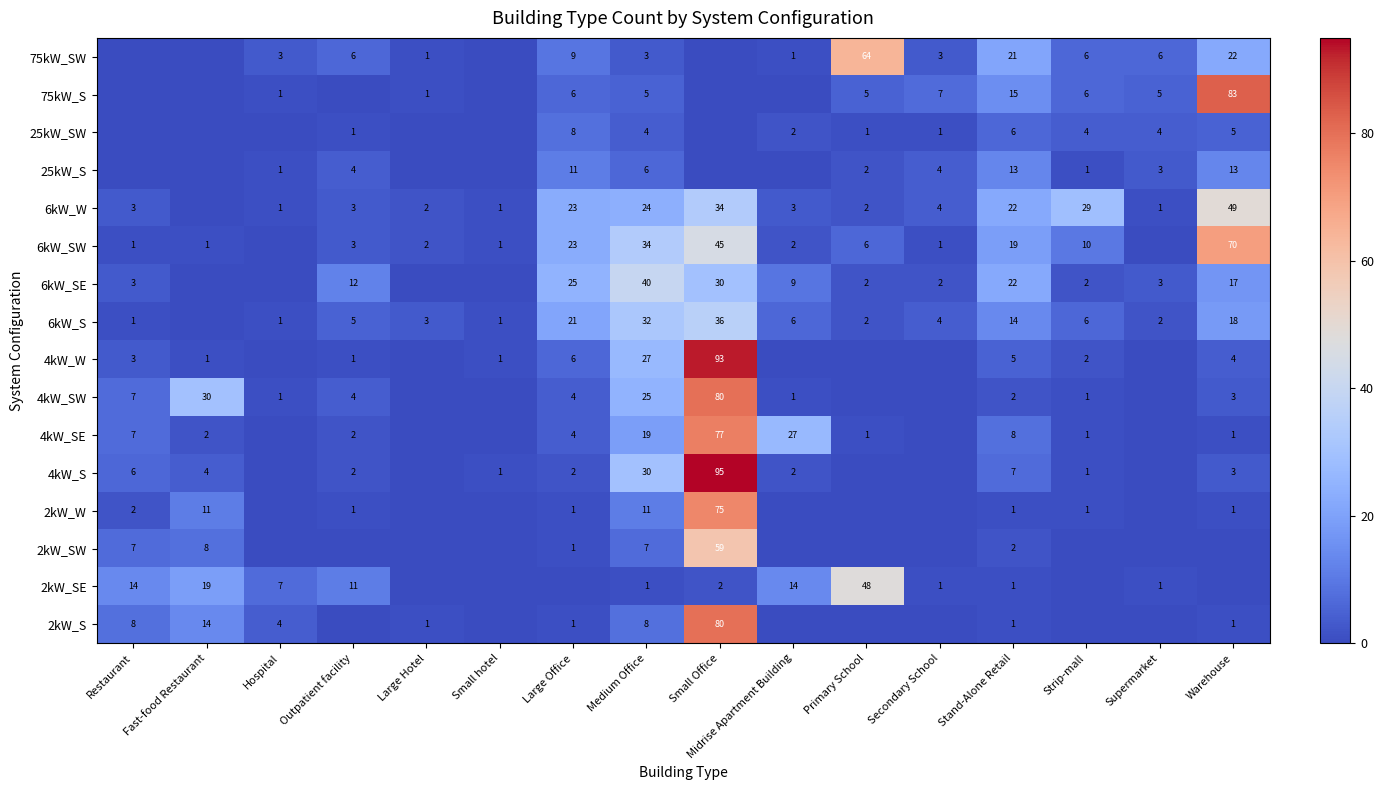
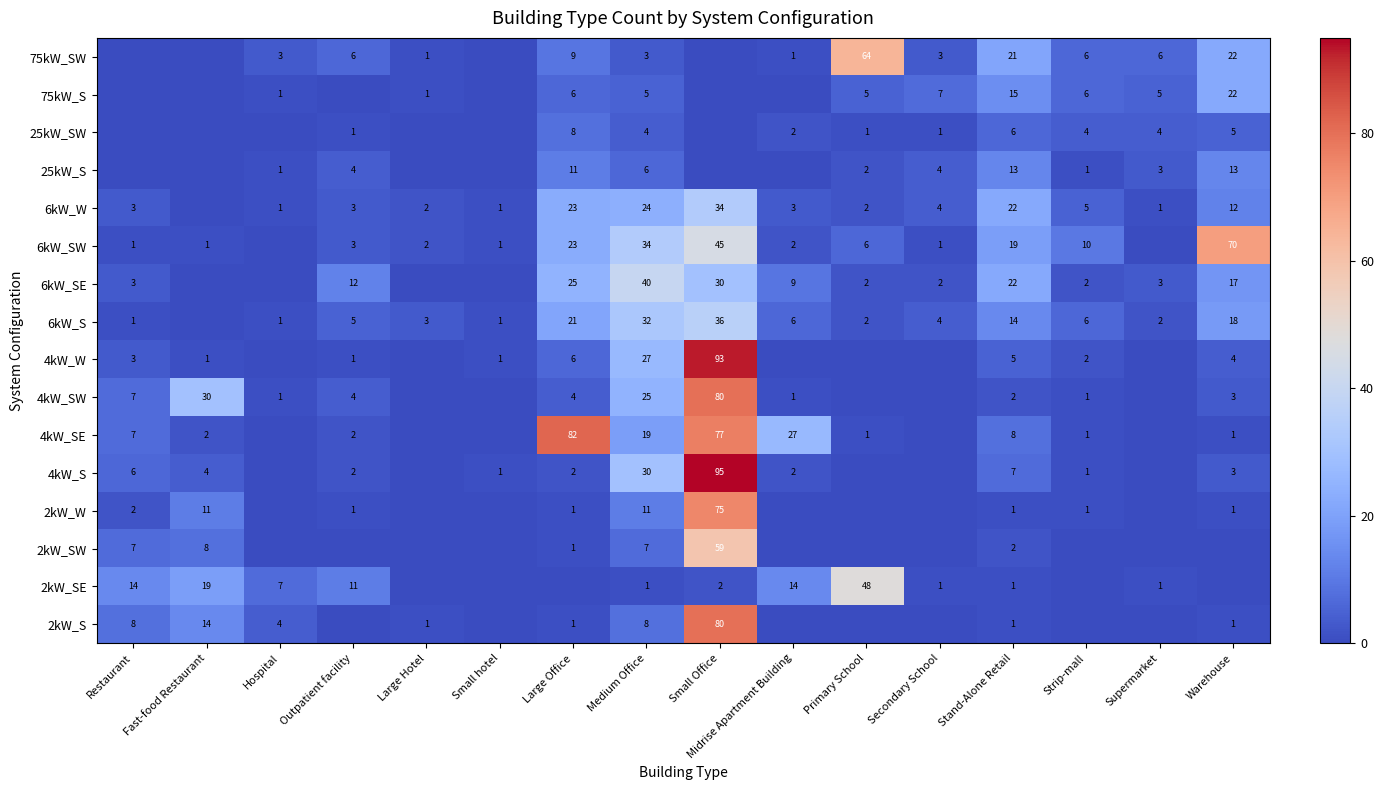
  {
    "75kW_SW": {
      "Hospital": 3,
      "Outpatient facility": 6,
      "Large Hotel": 1,
      "Large Office": 9,
      "Medium Office": 3,
      "Midrise Apartment Building": 1,
      "Primary School": 64,
      "Secondary School": 3,
      "Stand-Alone Retail": 21,
      "Strip-mall": 6,
      "Supermarket": 6,
      "Warehouse": 22
    },
    "75kW_S": {
      "Hospital": 1,
      "Large Hotel": 1,
      "Large Office": 6,
      "Medium Office": 5,
      "Primary School": 5,
      "Secondary School": 7,
      "Stand-Alone Retail": 15,
      "Strip-mall": 6,
      "Supermarket": 5,
-     "Warehouse": 83
+     "Warehouse": 22
    },
    "25kW_SW": {
      "Outpatient facility": 1,
      "Large Office": 8,
      "Medium Office": 4,
      "Midrise Apartment Building": 2,
      "Primary School": 1,
      "Secondary School": 1,
      "Stand-Alone Retail": 6,
      "Strip-mall": 4,
      "Supermarket": 4,
      "Warehouse": 5
    },
    "25kW_S": {
      "Hospital": 1,
      "Outpatient facility": 4,
      "Large Office": 11,
      "Medium Office": 6,
      "Primary School": 2,
      "Secondary School": 4,
      "Stand-Alone Retail": 13,
      "Strip-mall": 1,
      "Supermarket": 3,
      "Warehouse": 13
    },
    "6kW_W": {
      "Restaurant": 3,
      "Hospital": 1,
      "Outpatient facility": 3,
      "Large Hotel": 2,
      "Small hotel": 1,
      "Large Office": 23,
      "Medium Office": 24,
      "Small Office": 34,
      "Midrise Apartment Building": 3,
      "Primary School": 2,
      "Secondary School": 4,
      "Stand-Alone Retail": 22,
-     "Strip-mall": 29,
+     "Strip-mall": 5,
      "Supermarket": 1,
-     "Warehouse": 49
+     "Warehouse": 12
    },
    "6kW_SW": {
      "Restaurant": 1,
      "Fast-food Restaurant": 1,
      "Outpatient facility": 3,
      "Large Hotel": 2,
      "Small hotel": 1,
      "Large Office": 23,
      "Medium Office": 34,
      "Small Office": 45,
      "Midrise Apartment Building": 2,
      "Primary School": 6,
      "Secondary School": 1,
      "Stand-Alone Retail": 19,
      "Strip-mall": 10,
      "Warehouse": 70
    },
    "6kW_SE": {
      "Restaurant": 3,
      "Outpatient facility": 12,
      "Large Office": 25,
      "Medium Office": 40,
      "Small Office": 30,
      "Midrise Apartment Building": 9,
      "Primary School": 2,
      "Secondary School": 2,
      "Stand-Alone Retail": 22,
      "Strip-mall": 2,
      "Supermarket": 3,
      "Warehouse": 17
    },
    "6kW_S": {
      "Restaurant": 1,
      "Hospital": 1,
      "Outpatient facility": 5,
      "Large Hotel": 3,
      "Small hotel": 1,
      "Large Office": 21,
      "Medium Office": 32,
      "Small Office": 36,
      "Midrise Apartment Building": 6,
      "Primary School": 2,
      "Secondary School": 4,
      "Stand-Alone Retail": 14,
      "Strip-mall": 6,
      "Supermarket": 2,
      "Warehouse": 18
    },
    "4kW_W": {
      "Restaurant": 3,
      "Fast-food Restaurant": 1,
      "Outpatient facility": 1,
      "Small hotel": 1,
      "Large Office": 6,
      "Medium Office": 27,
      "Small Office": 93,
      "Stand-Alone Retail": 5,
      "Strip-mall": 2,
      "Warehouse": 4
    },
    "4kW_SW": {
      "Restaurant": 7,
      "Fast-food Restaurant": 30,
      "Hospital": 1,
      "Outpatient facility": 4,
      "Large Office": 4,
      "Medium Office": 25,
      "Small Office": 80,
      "Midrise Apartment Building": 1,
      "Stand-Alone Retail": 2,
      "Strip-mall": 1,
      "Warehouse": 3
    },
    "4kW_SE": {
      "Restaurant": 7,
      "Fast-food Restaurant": 2,
      "Outpatient facility": 2,
-     "Large Office": 4,
+     "Large Office": 82,
      "Medium Office": 19,
      "Small Office": 77,
      "Midrise Apartment Building": 27,
      "Primary School": 1,
      "Stand-Alone Retail": 8,
      "Strip-mall": 1,
      "Warehouse": 1
    },
    "4kW_S": {
      "Restaurant": 6,
      "Fast-food Restaurant": 4,
      "Outpatient facility": 2,
      "Small hotel": 1,
      "Large Office": 2,
      "Medium Office": 30,
      "Small Office": 95,
      "Midrise Apartment Building": 2,
      "Stand-Alone Retail": 7,
      "Strip-mall": 1,
      "Warehouse": 3
    },
    "2kW_W": {
      "Restaurant": 2,
      "Fast-food Restaurant": 11,
      "Outpatient facility": 1,
      "Large Office": 1,
      "Medium Office": 11,
      "Small Office": 75,
      "Stand-Alone Retail": 1,
      "Strip-mall": 1,
      "Warehouse": 1
    },
    "2kW_SW": {
      "Restaurant": 7,
      "Fast-food Restaurant": 8,
      "Large Office": 1,
      "Medium Office": 7,
      "Small Office": 59,
      "Stand-Alone Retail": 2
    },
    "2kW_SE": {
      "Restaurant": 14,
      "Fast-food Restaurant": 19,
      "Hospital": 7,
      "Outpatient facility": 11,
      "Medium Office": 1,
      "Small Office": 2,
      "Midrise Apartment Building": 14,
      "Primary School": 48,
      "Secondary School": 1,
      "Stand-Alone Retail": 1,
      "Supermarket": 1
    },
    "2kW_S": {
      "Restaurant": 8,
      "Fast-food Restaurant": 14,
      "Hospital": 4,
      "Large Hotel": 1,
      "Large Office": 1,
      "Medium Office": 8,
      "Small Office": 80,
      "Stand-Alone Retail": 1,
      "Warehouse": 1
    }
  }
